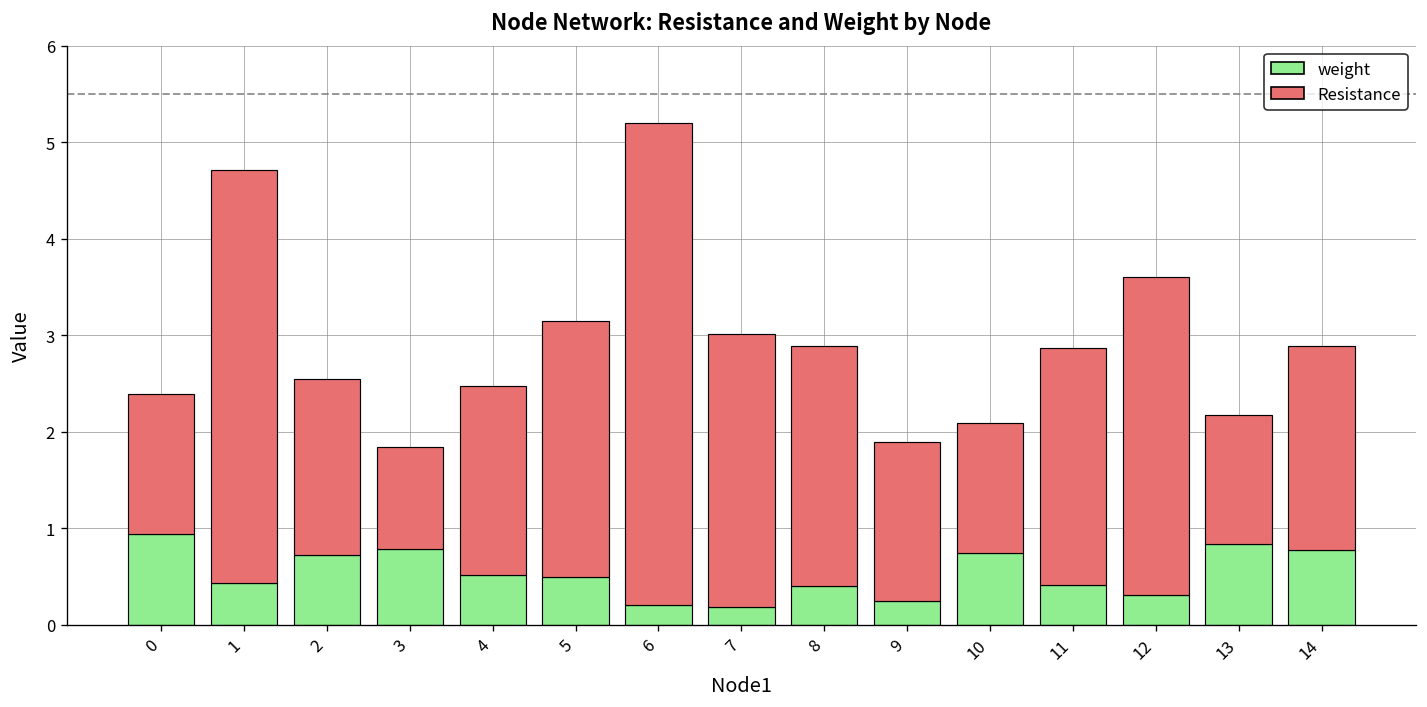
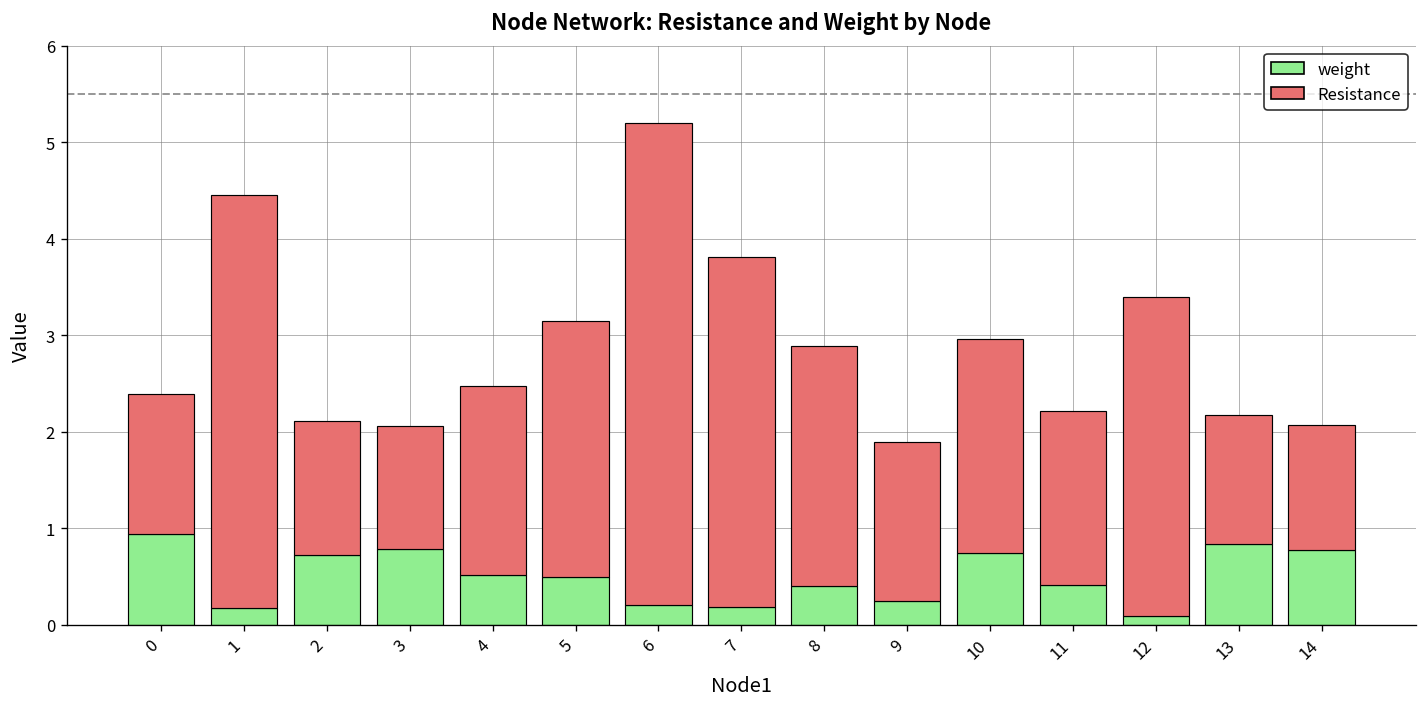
  {
    "weight": {
      "0": 0.9,
-     "1": 0.4,
+     "1": 0.2,
      "2": 0.7,
      "3": 0.8,
      "4": 0.5,
      "5": 0.5,
      "6": 0.2,
      "7": 0.2,
      "8": 0.4,
      "9": 0.2,
      "10": 0.7,
      "11": 0.4,
-     "12": 0.3,
+     "12": 0.1,
      "13": 0.8,
      "14": 0.8
    },
    "Resistance": {
      "0": 1.5,
      "1": 4.3,
-     "2": 1.8,
-     "3": 1.1,
+     "2": 1.4,
+     "3": 1.3,
      "4": 2.0,
      "5": 2.6,
      "6": 5.0,
-     "7": 2.8,
+     "7": 3.6,
      "8": 2.5,
      "9": 1.6,
-     "10": 1.3,
-     "11": 2.5,
+     "10": 2.2,
+     "11": 1.8,
      "12": 3.3,
      "13": 1.3,
-     "14": 2.1
+     "14": 1.3
    }
  }
